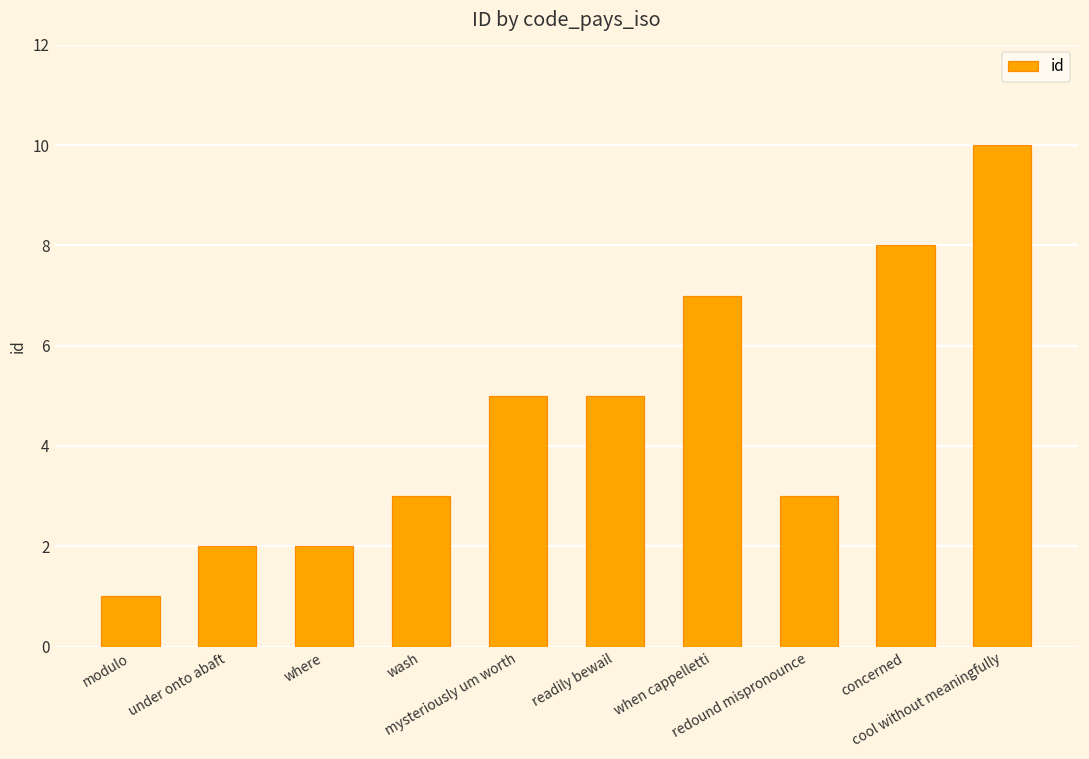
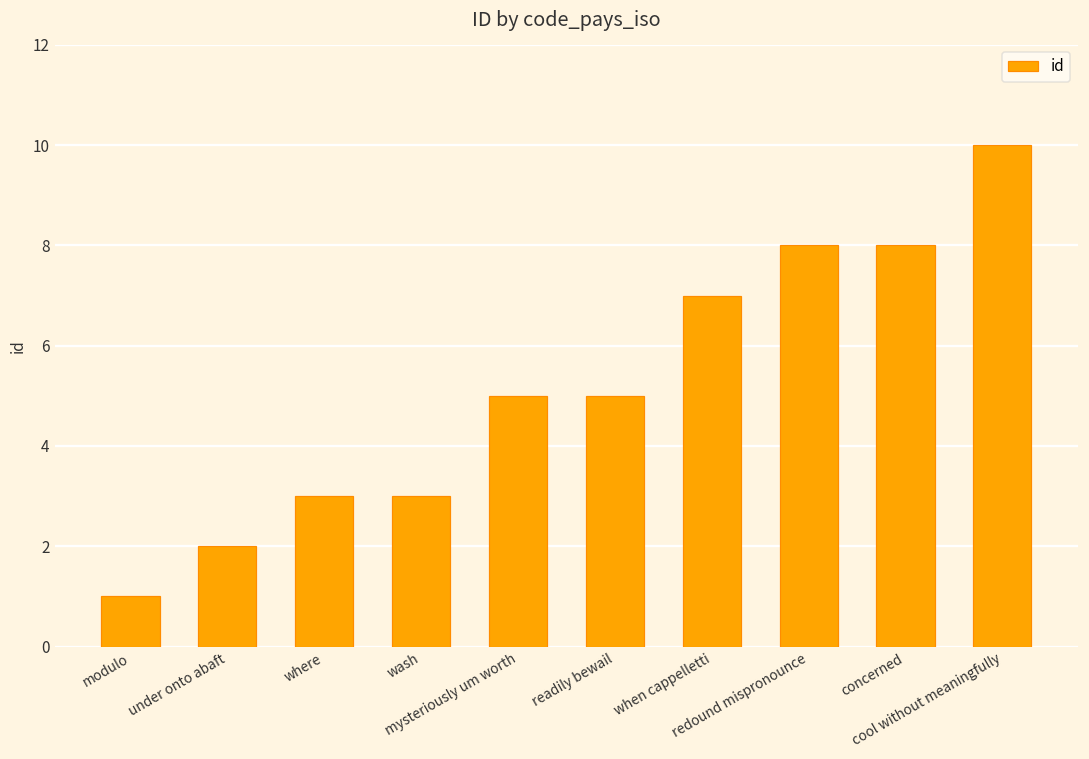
  {
    "modulo": 1,
    "under onto abaft": 2,
-   "where": 2,
+   "where": 3,
    "wash": 3,
    "mysteriously um worth": 5,
    "readily bewail": 5,
    "when cappelletti": 7,
-   "redound mispronounce": 3,
+   "redound mispronounce": 8,
    "concerned": 8,
    "cool without meaningfully": 10
  }
